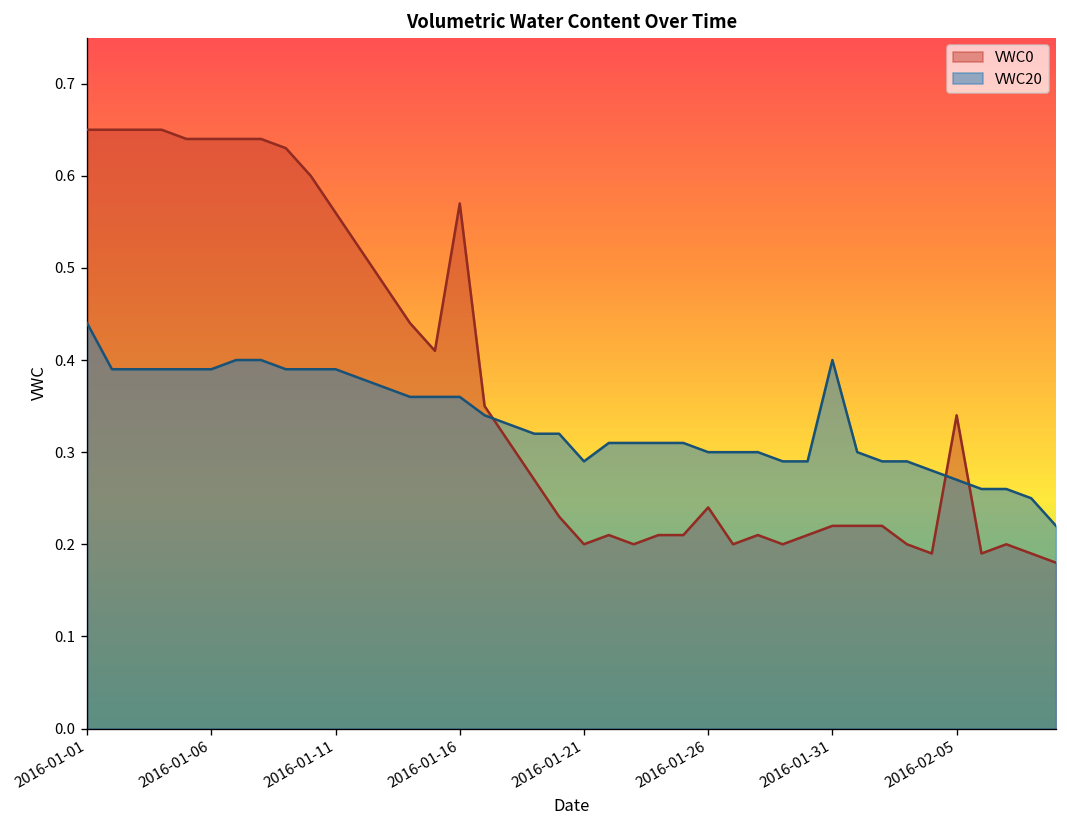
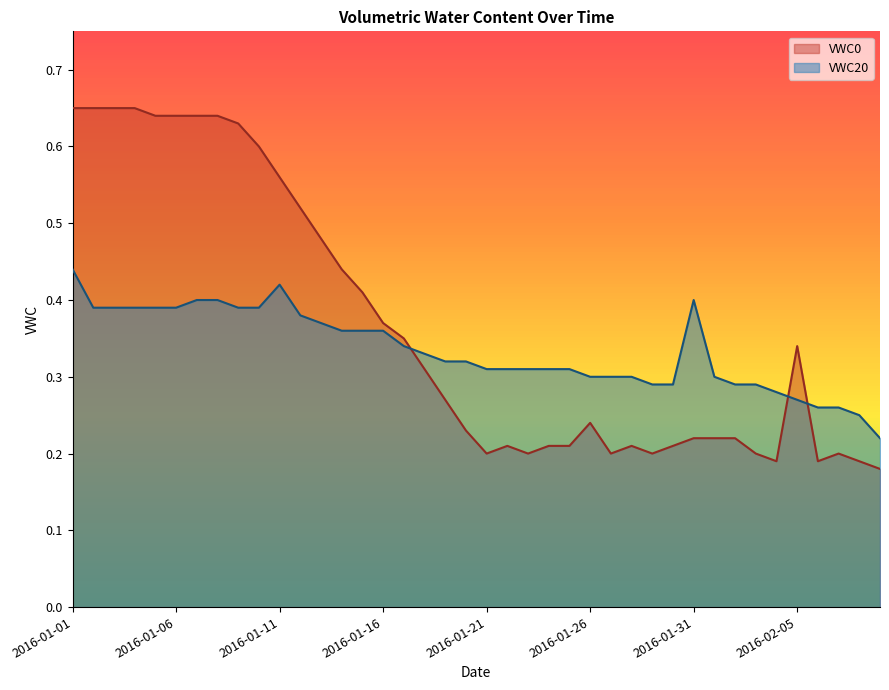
  {
    "VWC0": {
      "2016-01-01": 0.65,
      "2016-01-06": 0.64,
      "2016-01-11": 0.56,
-     "2016-01-16": 0.57,
+     "2016-01-16": 0.37,
      "2016-01-21": 0.20,
      "2016-01-26": 0.24,
      "2016-01-31": 0.22,
      "2016-02-05": 0.34
    },
    "VWC20": {
      "2016-01-01": 0.44,
      "2016-01-06": 0.39,
-     "2016-01-11": 0.39,
+     "2016-01-11": 0.42,
      "2016-01-16": 0.36,
-     "2016-01-21": 0.29,
+     "2016-01-21": 0.31,
      "2016-01-26": 0.30,
      "2016-01-31": 0.40,
      "2016-02-05": 0.27
    }
  }
